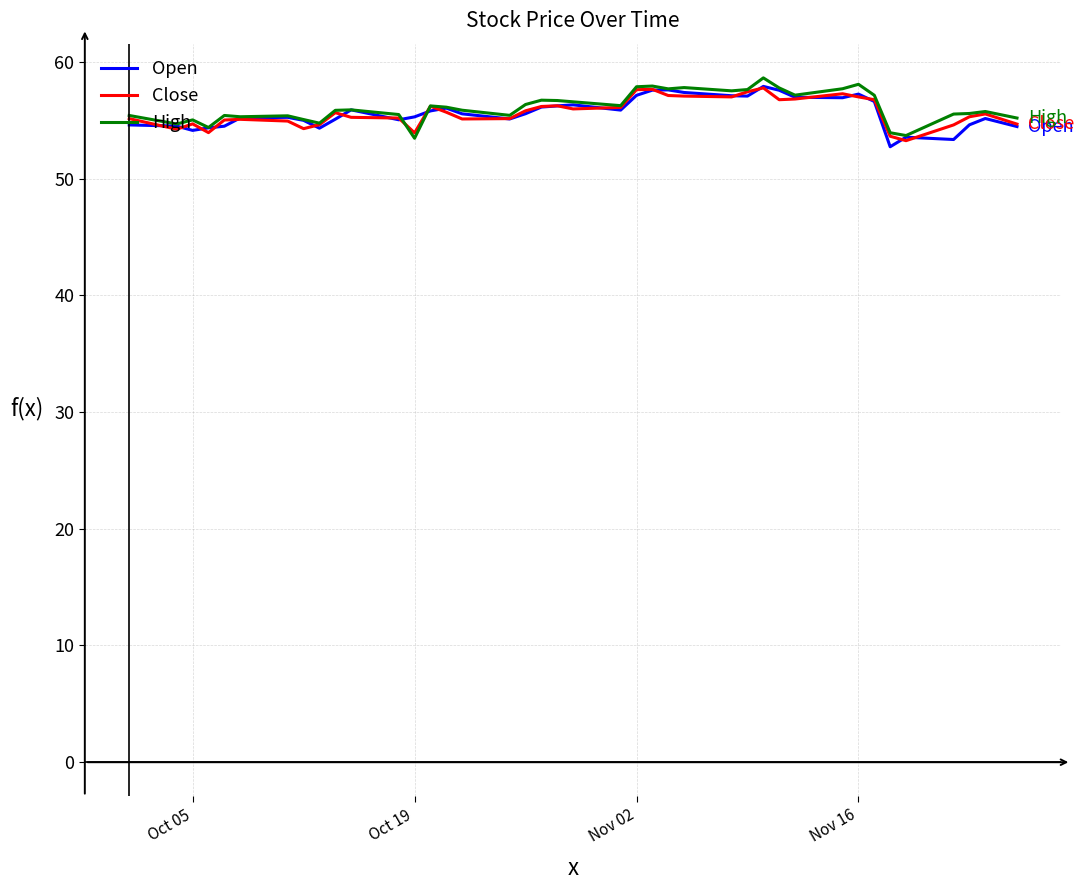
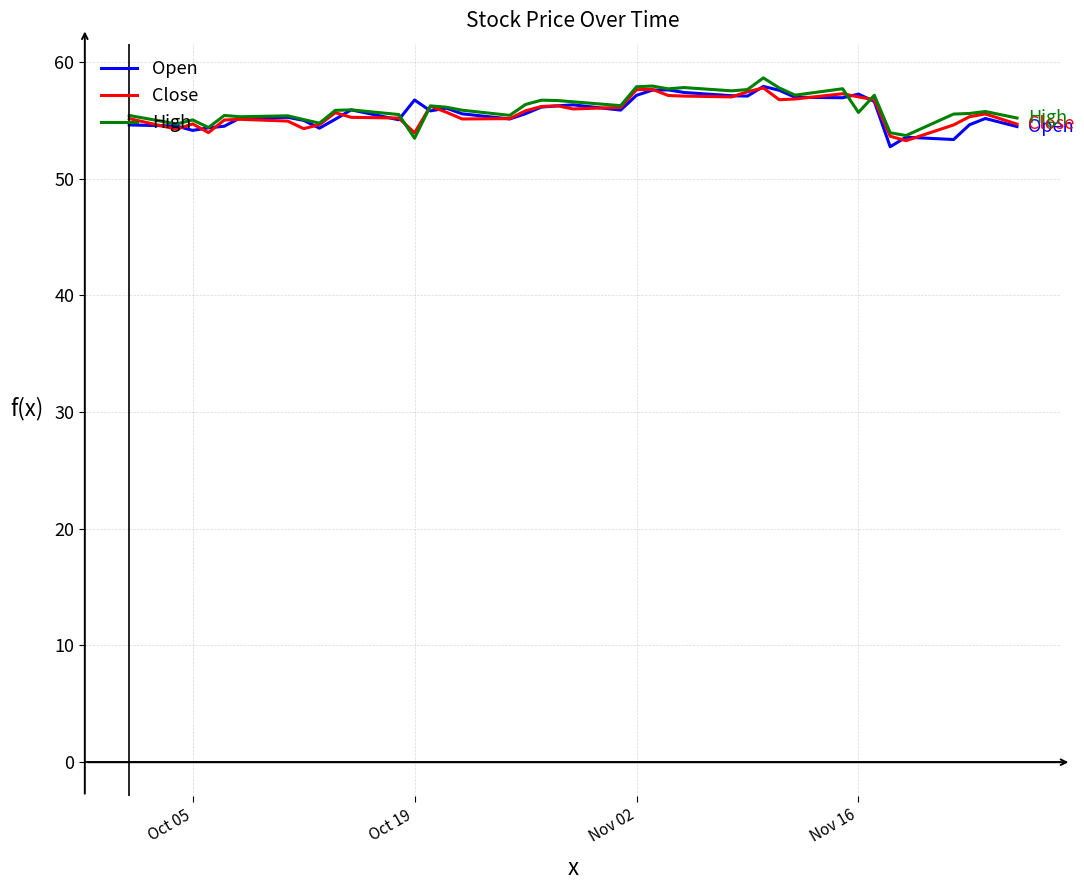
  {
    "Open": {
      "Oct 05": 54.1,
-     "Oct 19": 55.3,
+     "Oct 19": 56.7,
      "Nov 02": 57.1,
      "Nov 16": 57.2
    },
    "Close": {
      "Oct 05": 54.7,
      "Oct 19": 53.9,
      "Nov 02": 57.6,
      "Nov 16": 57.0
    },
    "High": {
      "Oct 05": 55.0,
      "Oct 19": 53.5,
      "Nov 02": 57.9,
-     "Nov 16": 58.1
+     "Nov 16": 55.7
    }
  }
